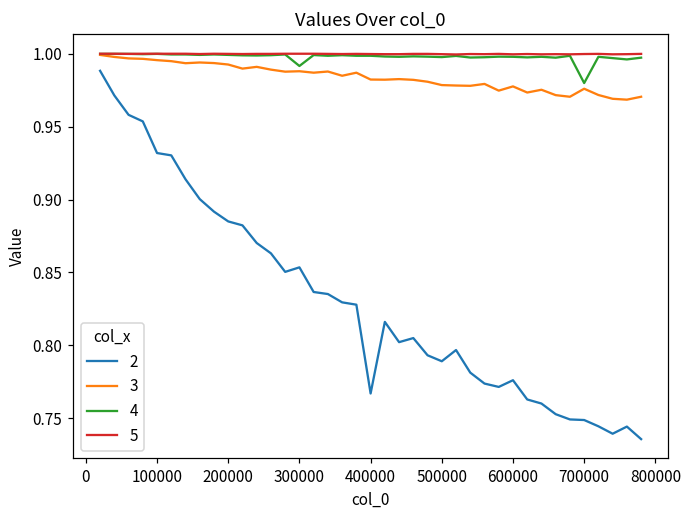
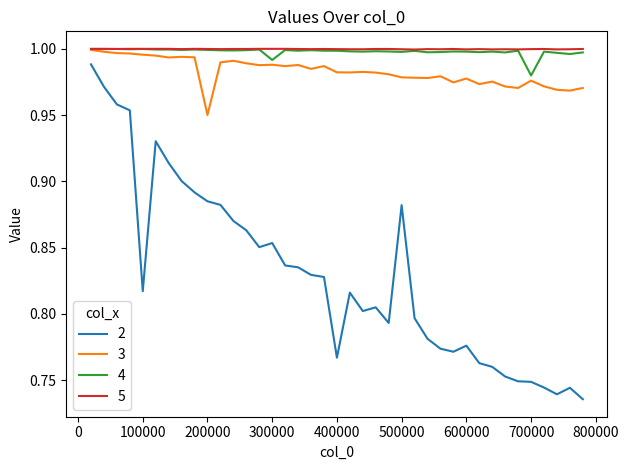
  {
    "2": {
-     "100000": 0.932,
+     "100000": 0.817,
      "200000": 0.885,
      "300000": 0.854,
      "400000": 0.767,
-     "500000": 0.789,
+     "500000": 0.882,
      "600000": 0.776,
      "700000": 0.749
    },
    "3": {
      "100000": 0.996,
-     "200000": 0.993,
+     "200000": 0.950,
      "300000": 0.988,
      "400000": 0.982,
      "500000": 0.979,
      "600000": 0.978,
      "700000": 0.976
    },
    "4": {
      "300000": 0.992,
      "500000": 0.998,
      "700000": 0.980
    },
    "5": {
      "300000": 1.000,
      "500000": 1.000,
      "700000": 1.000
    }
  }
